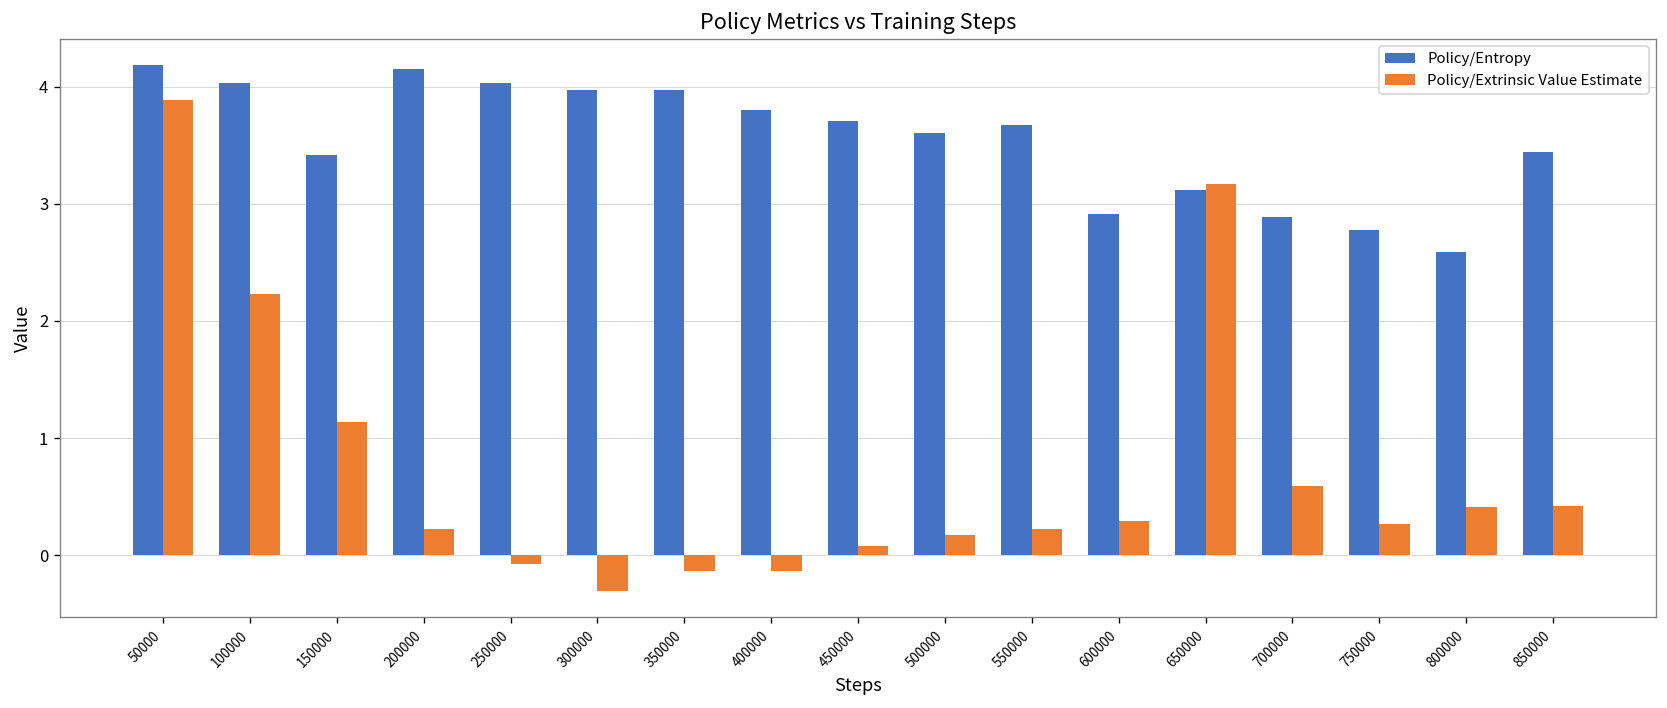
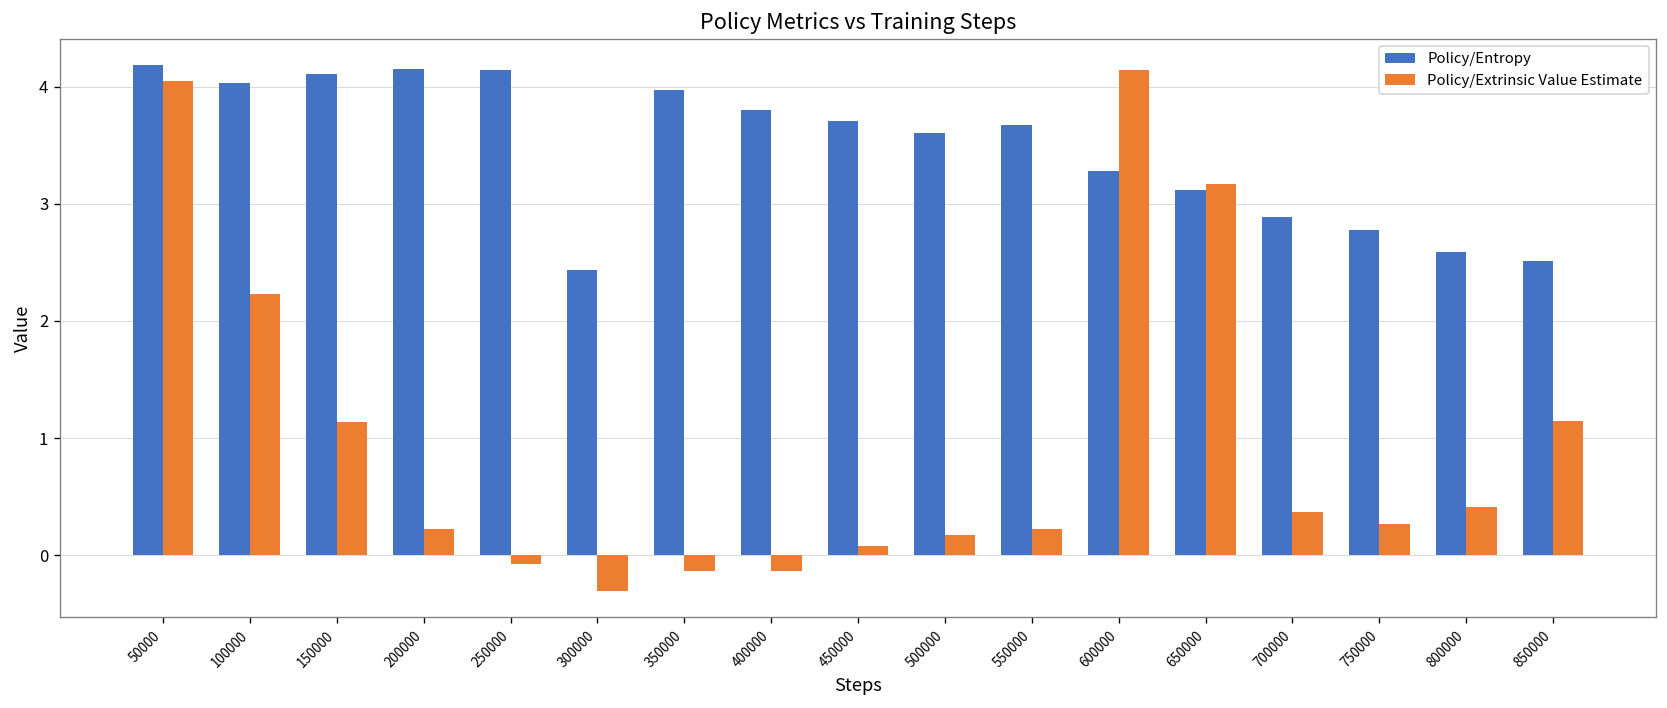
  {
    "Policy/Entropy": {
      "50000": 4.2,
      "100000": 4.0,
-     "150000": 3.4,
+     "150000": 4.1,
      "200000": 4.2,
-     "250000": 4.0,
-     "300000": 4.0,
+     "250000": 4.1,
+     "300000": 2.4,
      "350000": 4.0,
      "400000": 3.8,
      "450000": 3.7,
      "500000": 3.6,
      "550000": 3.7,
-     "600000": 2.9,
+     "600000": 3.3,
      "650000": 3.1,
      "700000": 2.9,
      "750000": 2.8,
      "800000": 2.6,
-     "850000": 3.4
+     "850000": 2.5
    },
    "Policy/Extrinsic Value Estimate": {
-     "50000": 3.9,
+     "50000": 4.0,
      "100000": 2.2,
      "150000": 1.1,
      "200000": 0.2,
      "250000": -0.1,
      "300000": -0.3,
      "350000": -0.1,
      "400000": -0.1,
      "450000": 0.1,
      "500000": 0.2,
      "550000": 0.2,
-     "600000": 0.3,
+     "600000": 4.1,
      "650000": 3.2,
-     "700000": 0.6,
+     "700000": 0.4,
      "750000": 0.3,
      "800000": 0.4,
-     "850000": 0.4
+     "850000": 1.1
    }
  }
